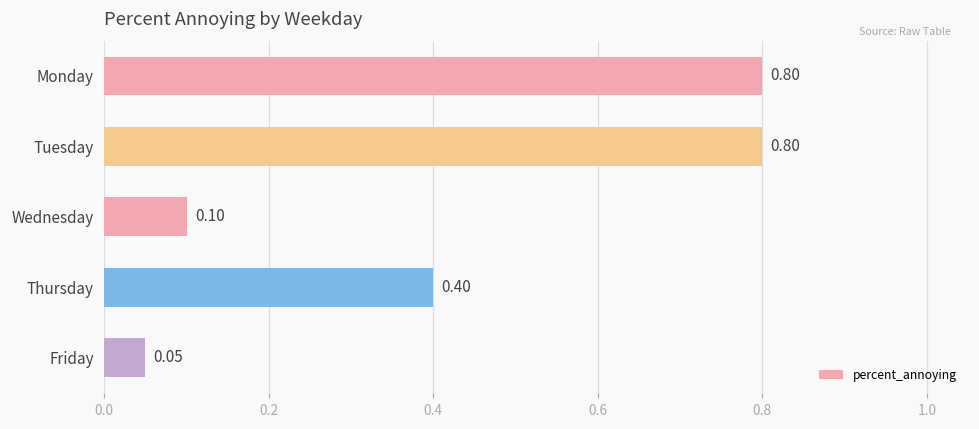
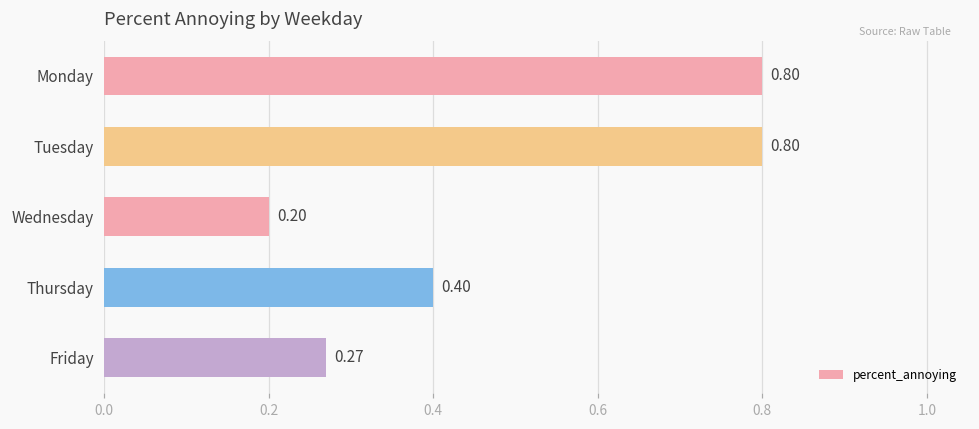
  {
    "Monday": 0.80,
    "Tuesday": 0.80,
-   "Wednesday": 0.10,
+   "Wednesday": 0.20,
    "Thursday": 0.40,
-   "Friday": 0.05
+   "Friday": 0.27
  }
